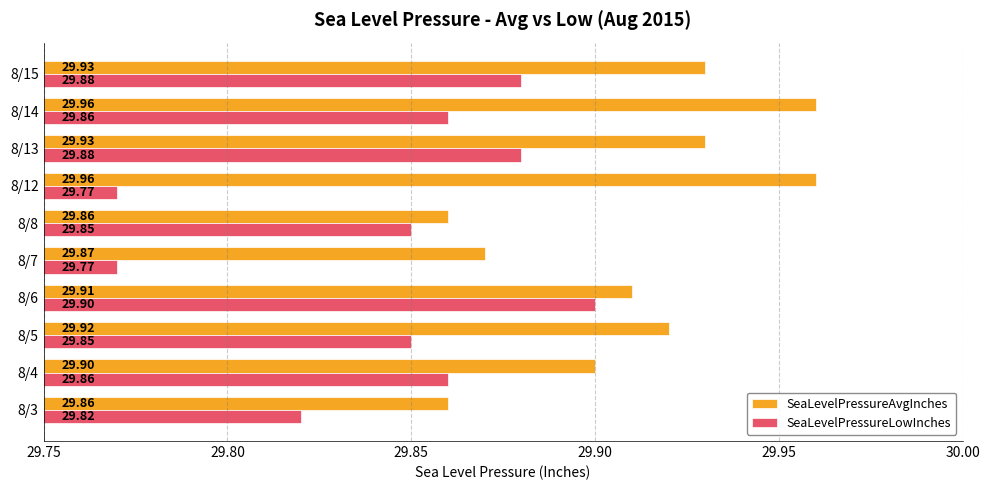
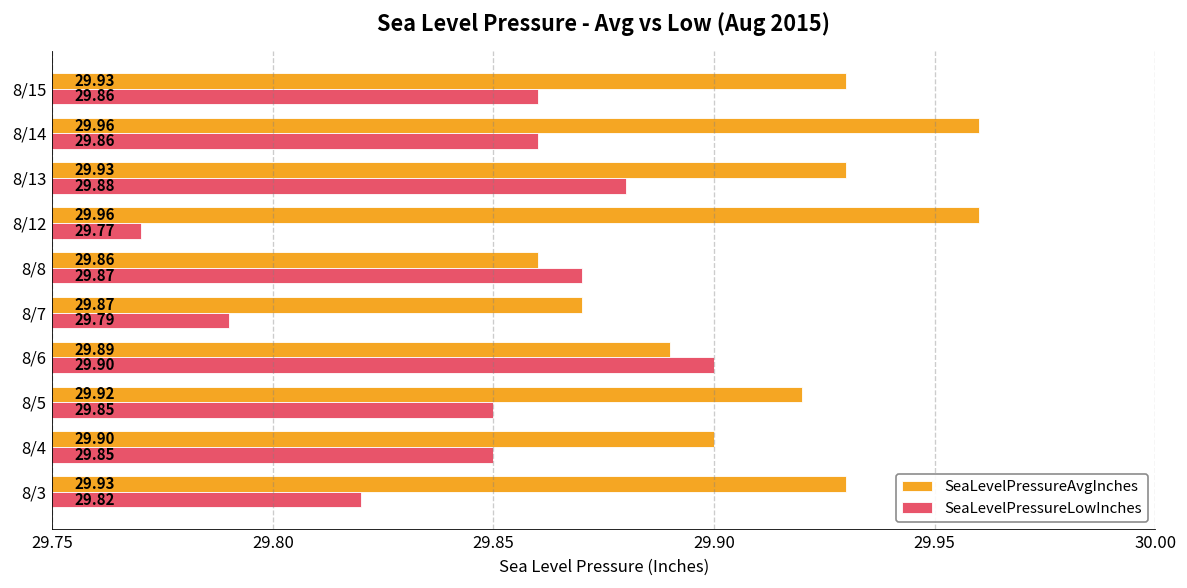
  {
    "SeaLevelPressureAvgInches": {
      "8/15": 29.93,
      "8/14": 29.96,
      "8/13": 29.93,
      "8/12": 29.96,
      "8/8": 29.86,
      "8/7": 29.87,
-     "8/6": 29.91,
+     "8/6": 29.89,
      "8/5": 29.92,
      "8/4": 29.90,
-     "8/3": 29.86
+     "8/3": 29.93
    },
    "SeaLevelPressureLowInches": {
-     "8/15": 29.88,
+     "8/15": 29.86,
      "8/14": 29.86,
      "8/13": 29.88,
      "8/12": 29.77,
-     "8/8": 29.85,
-     "8/7": 29.77,
+     "8/8": 29.87,
+     "8/7": 29.79,
      "8/6": 29.90,
      "8/5": 29.85,
-     "8/4": 29.86,
+     "8/4": 29.85,
      "8/3": 29.82
    }
  }
